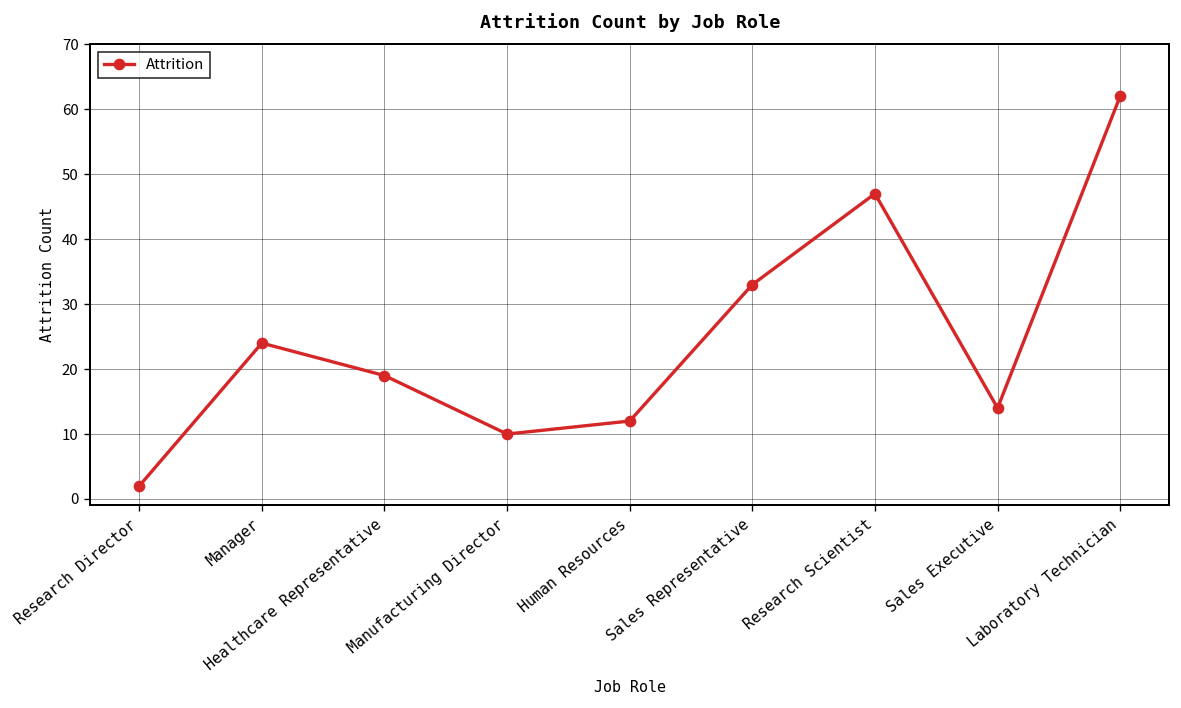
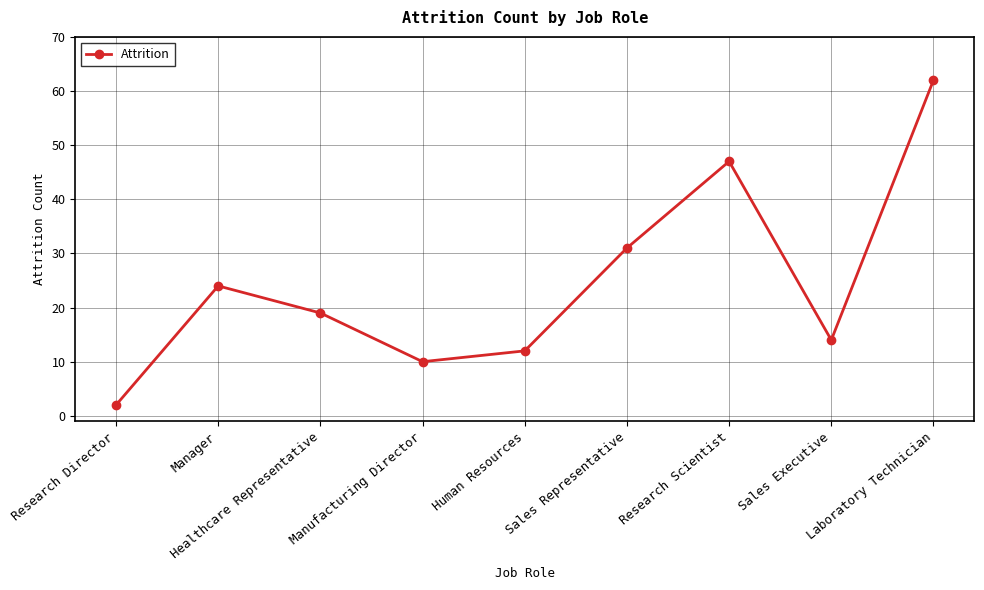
  {
    "Research Director": 2,
    "Manager": 24,
    "Healthcare Representative": 19,
    "Manufacturing Director": 10,
    "Human Resources": 12,
-   "Sales Representative": 33,
+   "Sales Representative": 31,
    "Research Scientist": 47,
    "Sales Executive": 14,
    "Laboratory Technician": 62
  }
